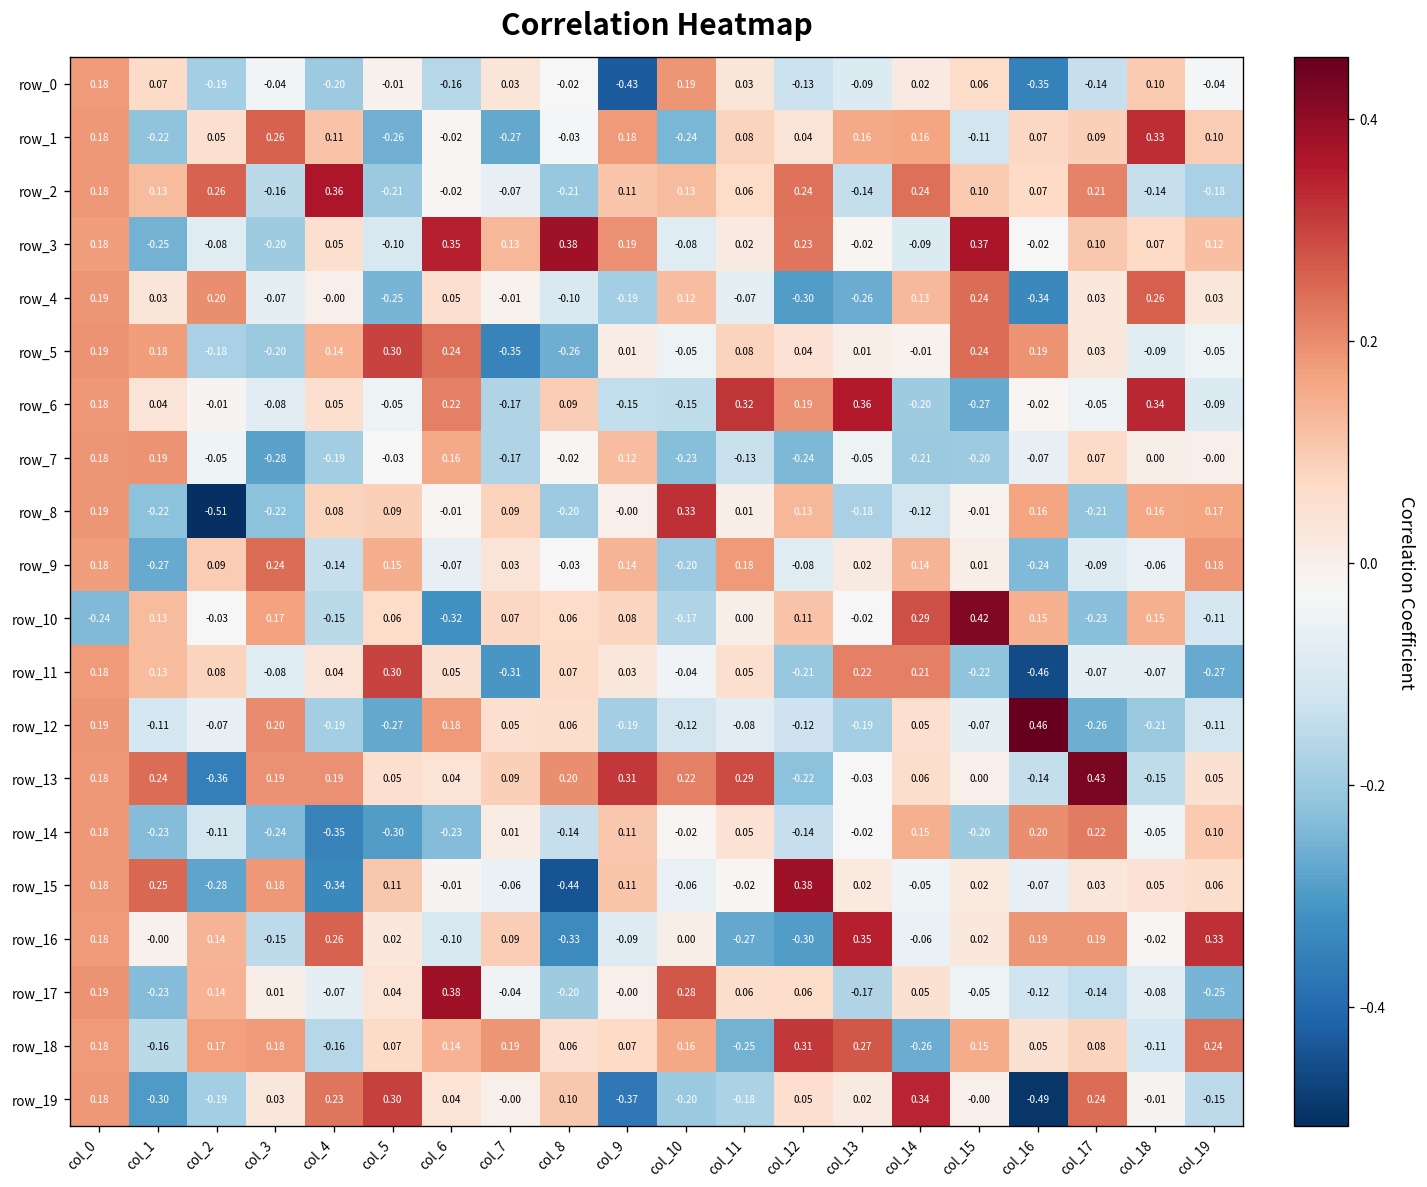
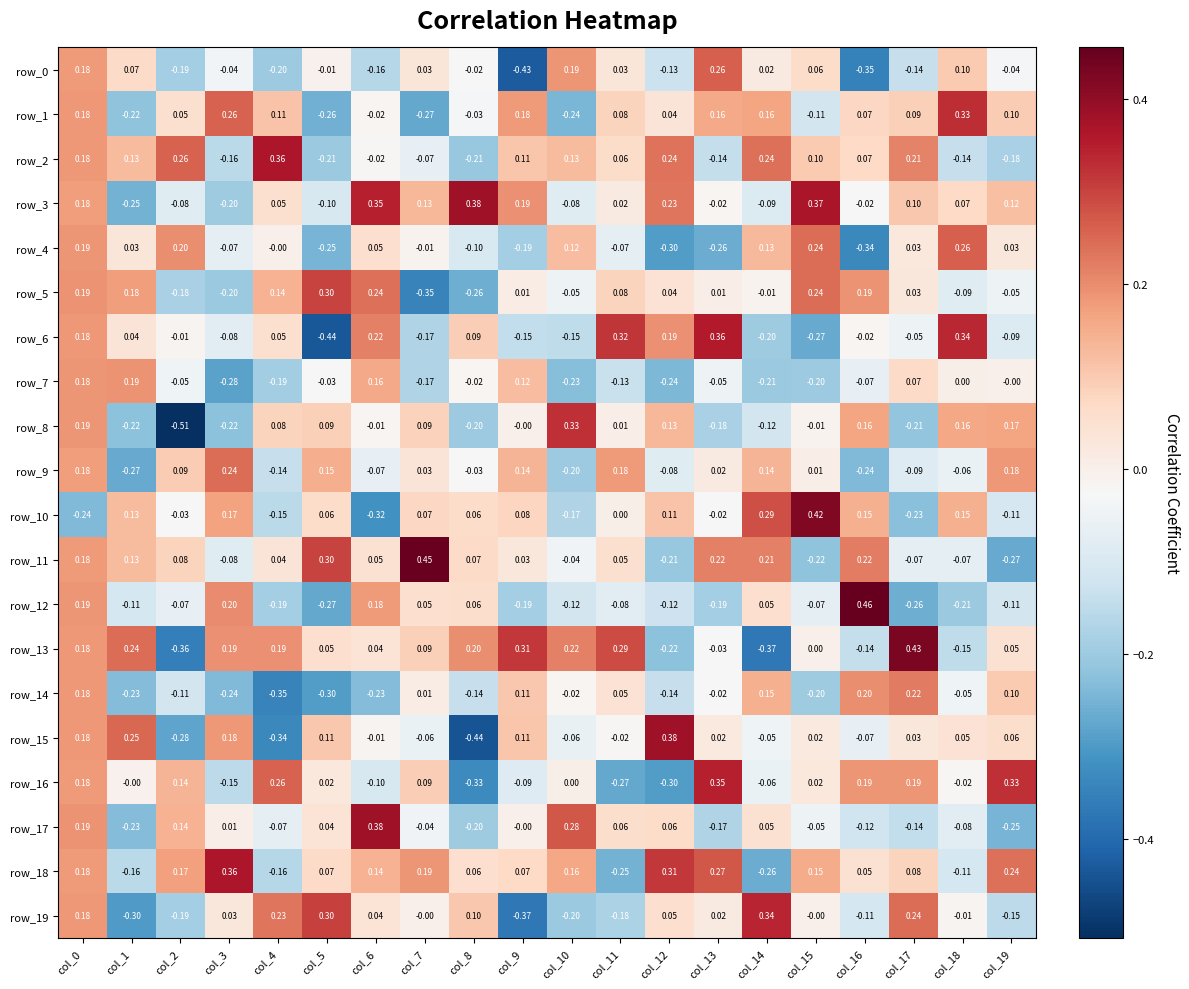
  {
    "row_0": {
      "col_0": 0.18,
      "col_1": 0.07,
      "col_2": -0.19,
      "col_3": -0.04,
      "col_4": -0.20,
      "col_5": -0.01,
      "col_6": -0.16,
      "col_7": 0.03,
      "col_8": -0.02,
      "col_9": -0.43,
      "col_10": 0.19,
      "col_11": 0.03,
      "col_12": -0.13,
-     "col_13": -0.09,
+     "col_13": 0.26,
      "col_14": 0.02,
      "col_15": 0.06,
      "col_16": -0.35,
      "col_17": -0.14,
      "col_18": 0.10,
      "col_19": -0.04
    },
    "row_6": {
      "col_0": 0.18,
      "col_1": 0.04,
      "col_2": -0.01,
      "col_3": -0.08,
      "col_4": 0.05,
-     "col_5": -0.05,
+     "col_5": -0.44,
      "col_6": 0.22,
      "col_7": -0.17,
      "col_8": 0.09,
      "col_9": -0.15,
      "col_10": -0.15,
      "col_11": 0.32,
      "col_12": 0.19,
      "col_13": 0.36,
      "col_14": -0.20,
      "col_15": -0.27,
      "col_16": -0.02,
      "col_17": -0.05,
      "col_18": 0.34,
      "col_19": -0.09
    },
    "row_11": {
      "col_0": 0.18,
      "col_1": 0.13,
      "col_2": 0.08,
      "col_3": -0.08,
      "col_4": 0.04,
      "col_5": 0.30,
      "col_6": 0.05,
-     "col_7": -0.31,
+     "col_7": 0.45,
      "col_8": 0.07,
      "col_9": 0.03,
      "col_10": -0.04,
      "col_11": 0.05,
      "col_12": -0.21,
      "col_13": 0.22,
      "col_14": 0.21,
      "col_15": -0.22,
-     "col_16": -0.46,
+     "col_16": 0.22,
      "col_17": -0.07,
      "col_18": -0.07,
      "col_19": -0.27
    },
    "row_13": {
      "col_0": 0.18,
      "col_1": 0.24,
      "col_2": -0.36,
      "col_3": 0.19,
      "col_4": 0.19,
      "col_5": 0.05,
      "col_6": 0.04,
      "col_7": 0.09,
      "col_8": 0.20,
      "col_9": 0.31,
      "col_10": 0.22,
      "col_11": 0.29,
      "col_12": -0.22,
      "col_13": -0.03,
-     "col_14": 0.06,
+     "col_14": -0.37,
      "col_15": 0.00,
      "col_16": -0.14,
      "col_17": 0.43,
      "col_18": -0.15,
      "col_19": 0.05
    },
    "row_18": {
      "col_0": 0.18,
      "col_1": -0.16,
      "col_2": 0.17,
-     "col_3": 0.18,
+     "col_3": 0.36,
      "col_4": -0.16,
      "col_5": 0.07,
      "col_6": 0.14,
      "col_7": 0.19,
      "col_8": 0.06,
      "col_9": 0.07,
      "col_10": 0.16,
      "col_11": -0.25,
      "col_12": 0.31,
      "col_13": 0.27,
      "col_14": -0.26,
      "col_15": 0.15,
      "col_16": 0.05,
      "col_17": 0.08,
      "col_18": -0.11,
      "col_19": 0.24
    },
    "row_19": {
      "col_0": 0.18,
      "col_1": -0.30,
      "col_2": -0.19,
      "col_3": 0.03,
      "col_4": 0.23,
      "col_5": 0.30,
      "col_6": 0.04,
      "col_7": -0.00,
      "col_8": 0.10,
      "col_9": -0.37,
      "col_10": -0.20,
      "col_11": -0.18,
      "col_12": 0.05,
      "col_13": 0.02,
      "col_14": 0.34,
      "col_15": -0.00,
-     "col_16": -0.49,
+     "col_16": -0.11,
      "col_17": 0.24,
      "col_18": -0.01,
      "col_19": -0.15
    }
  }
